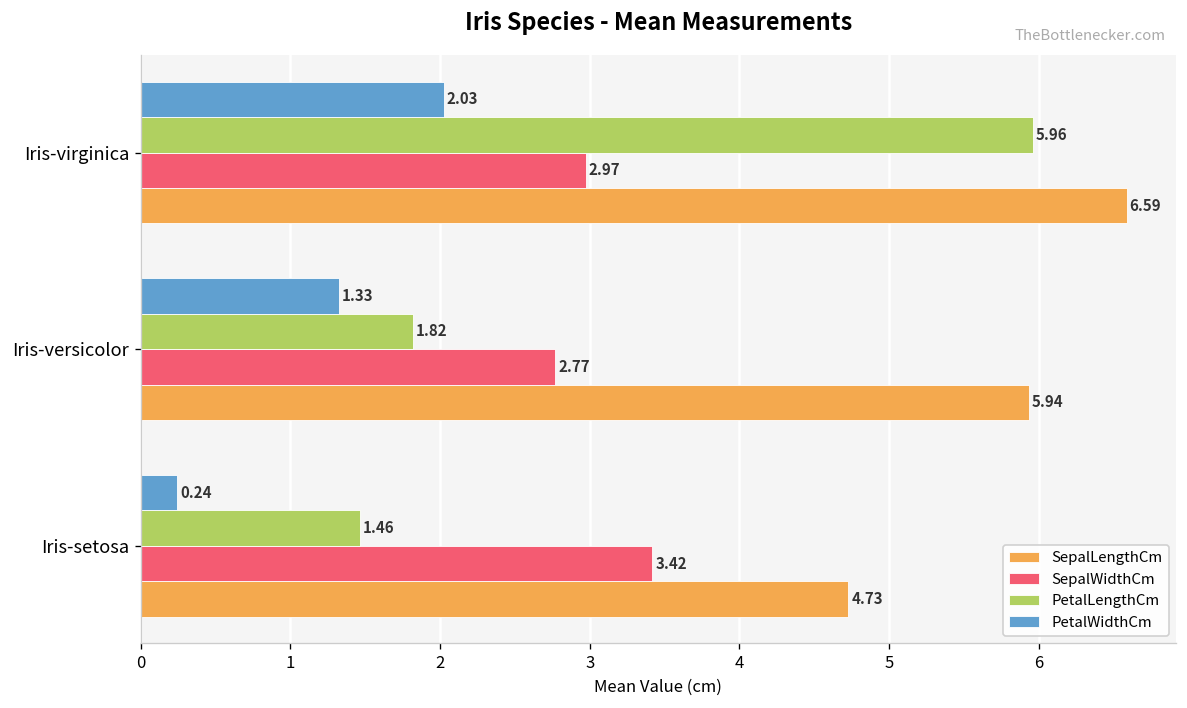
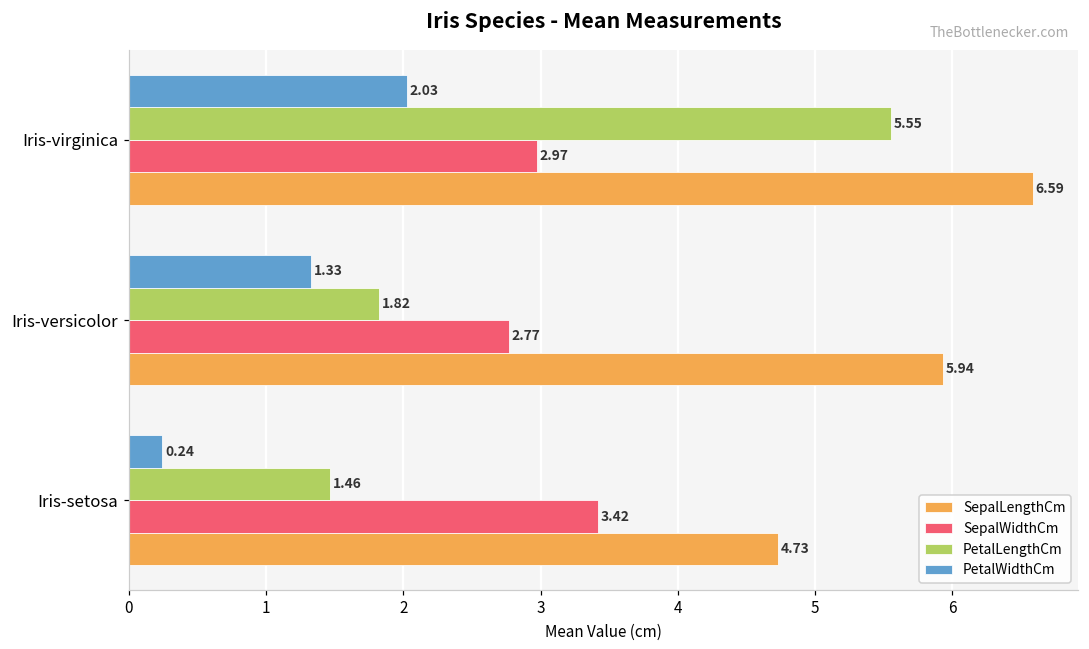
  {
    "SepalLengthCm": {
      "Iris-virginica": 6.59,
      "Iris-versicolor": 5.94,
      "Iris-setosa": 4.73
    },
    "SepalWidthCm": {
      "Iris-virginica": 2.97,
      "Iris-versicolor": 2.77,
      "Iris-setosa": 3.42
    },
    "PetalLengthCm": {
-     "Iris-virginica": 5.96,
+     "Iris-virginica": 5.55,
      "Iris-versicolor": 1.82,
      "Iris-setosa": 1.46
    },
    "PetalWidthCm": {
      "Iris-virginica": 2.03,
      "Iris-versicolor": 1.33,
      "Iris-setosa": 0.24
    }
  }
